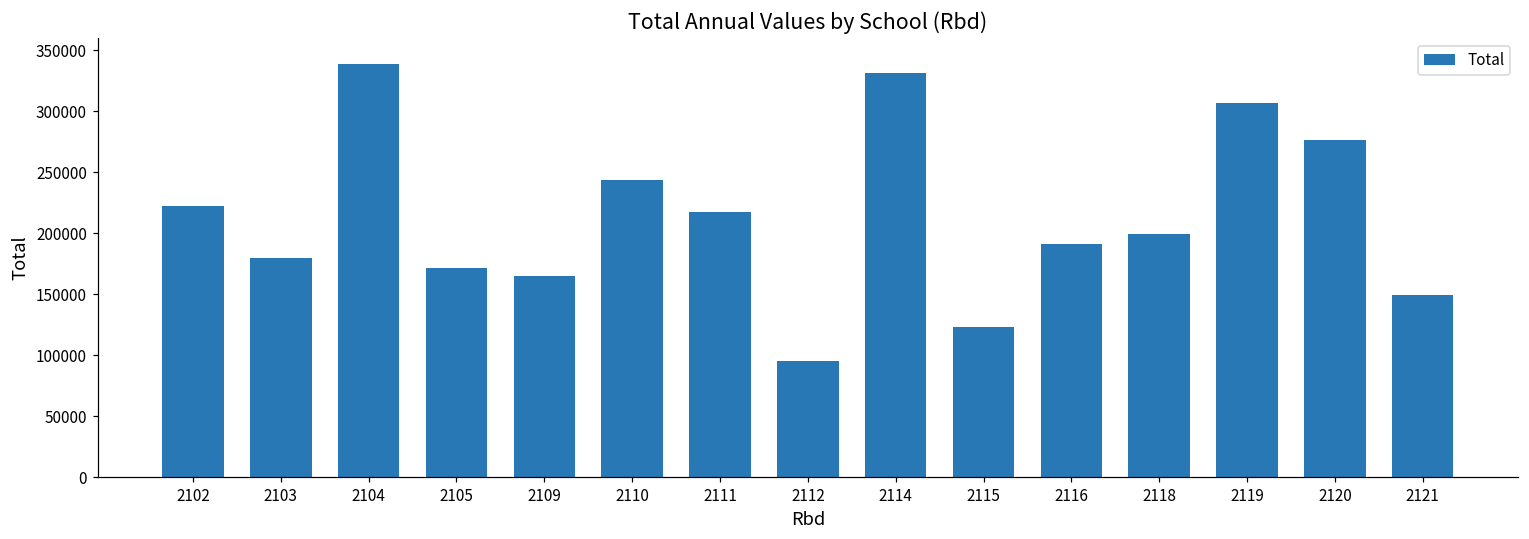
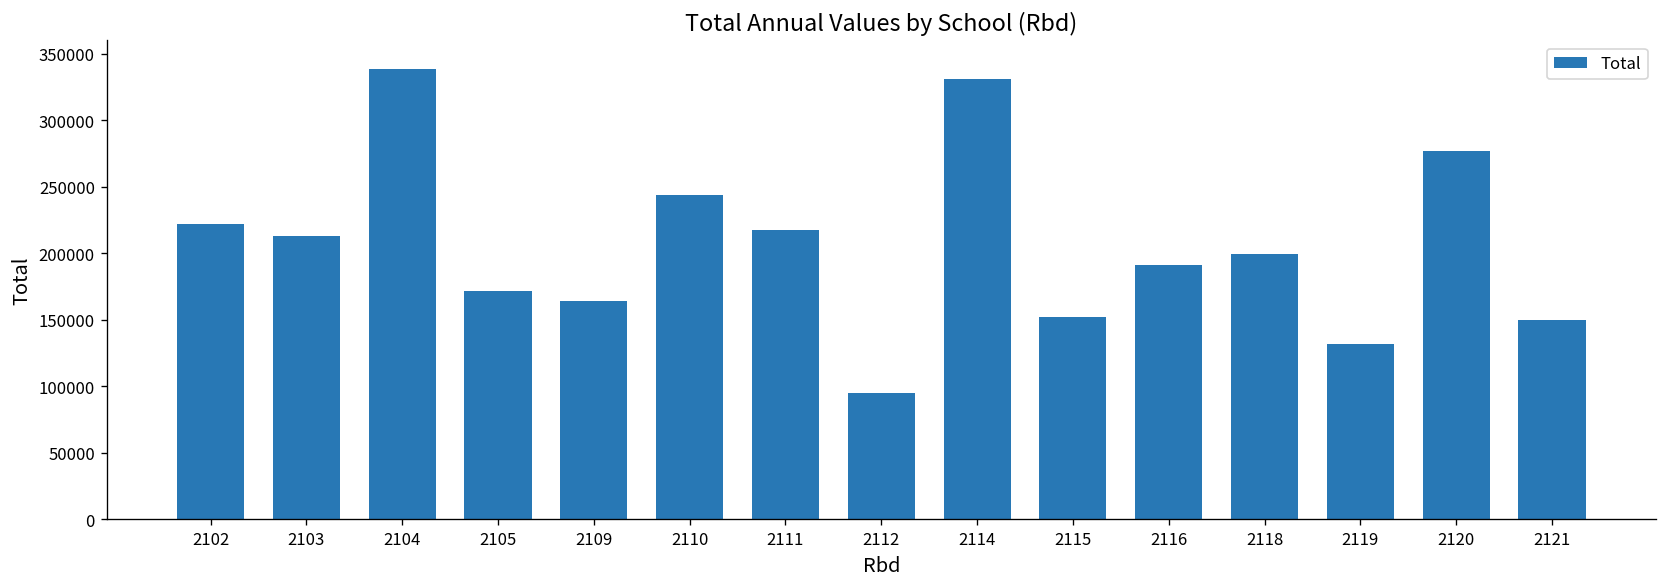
  {
    "2102": 222000,
-   "2103": 179000,
+   "2103": 213000,
    "2104": 339000,
    "2105": 172000,
    "2109": 165000,
    "2110": 244000,
    "2111": 217000,
    "2112": 95000,
    "2114": 331000,
-   "2115": 123000,
+   "2115": 152000,
    "2116": 191000,
    "2118": 199000,
-   "2119": 307000,
+   "2119": 132000,
    "2120": 277000,
    "2121": 150000
  }
